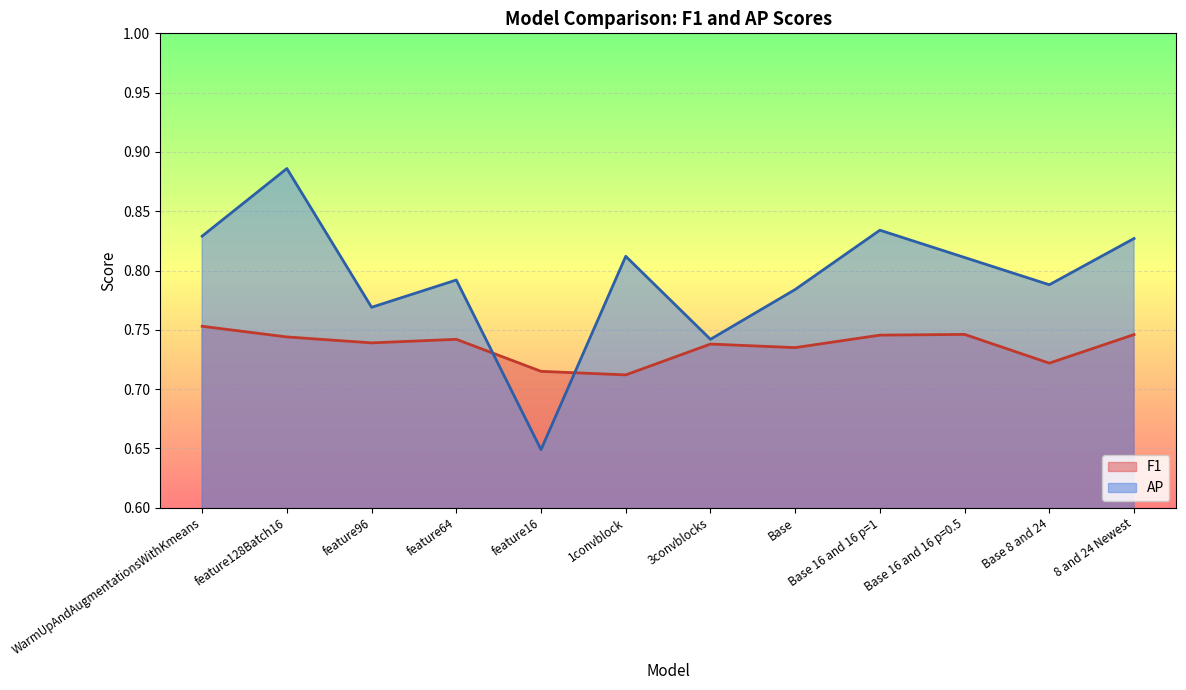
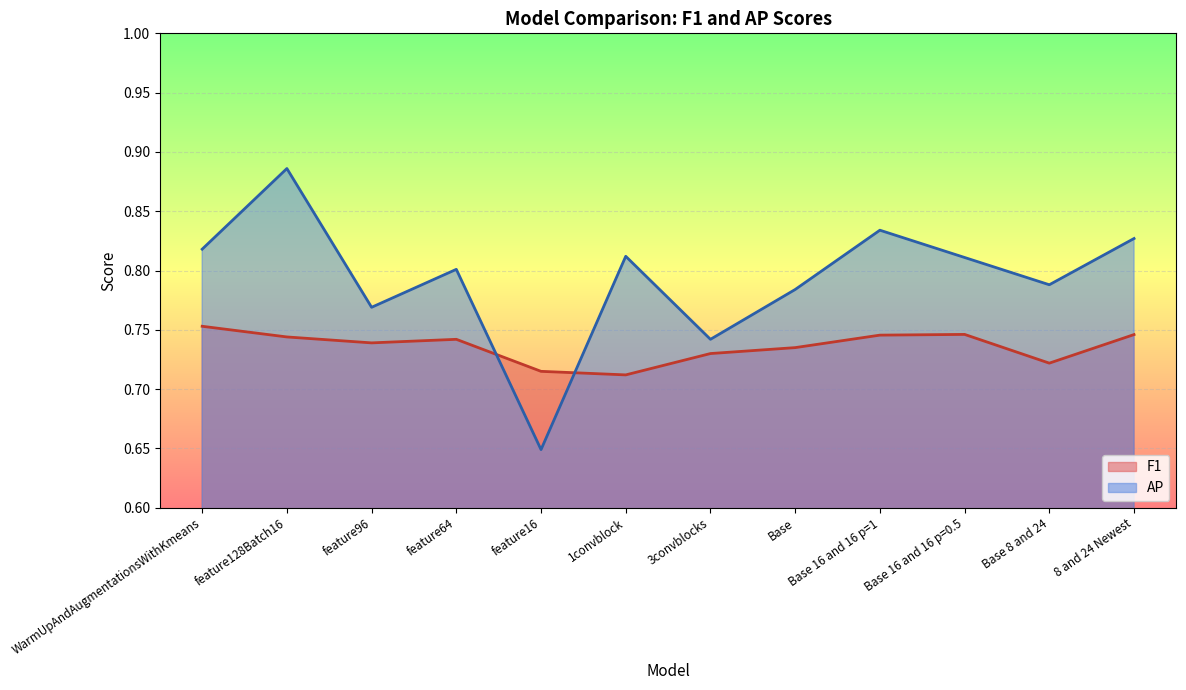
  {
    "F1": {
      "WarmUpAndAugmentationsWithKmeans": 0.753,
      "feature128Batch16": 0.744,
      "feature96": 0.739,
      "feature64": 0.742,
      "feature16": 0.715,
      "1convblock": 0.712,
-     "3convblocks": 0.738,
+     "3convblocks": 0.730,
      "Base": 0.735,
      "Base 16 and 16 p=1": 0.746,
      "Base 16 and 16 p=0.5": 0.746,
      "Base 8 and 24": 0.722,
      "8 and 24 Newest": 0.746
    },
    "AP": {
-     "WarmUpAndAugmentationsWithKmeans": 0.829,
+     "WarmUpAndAugmentationsWithKmeans": 0.818,
      "feature128Batch16": 0.886,
      "feature96": 0.769,
-     "feature64": 0.792,
+     "feature64": 0.801,
      "feature16": 0.649,
      "1convblock": 0.812,
      "3convblocks": 0.742,
      "Base": 0.784,
      "Base 16 and 16 p=1": 0.834,
      "Base 16 and 16 p=0.5": 0.811,
      "Base 8 and 24": 0.788,
      "8 and 24 Newest": 0.827
    }
  }
